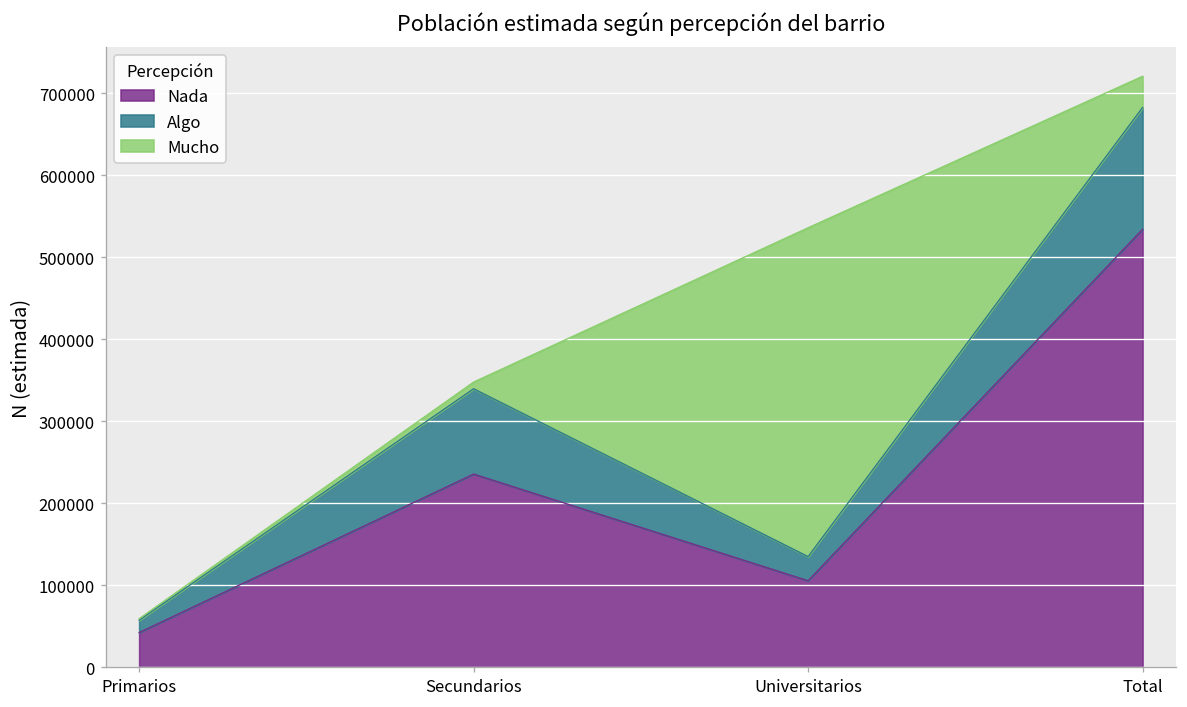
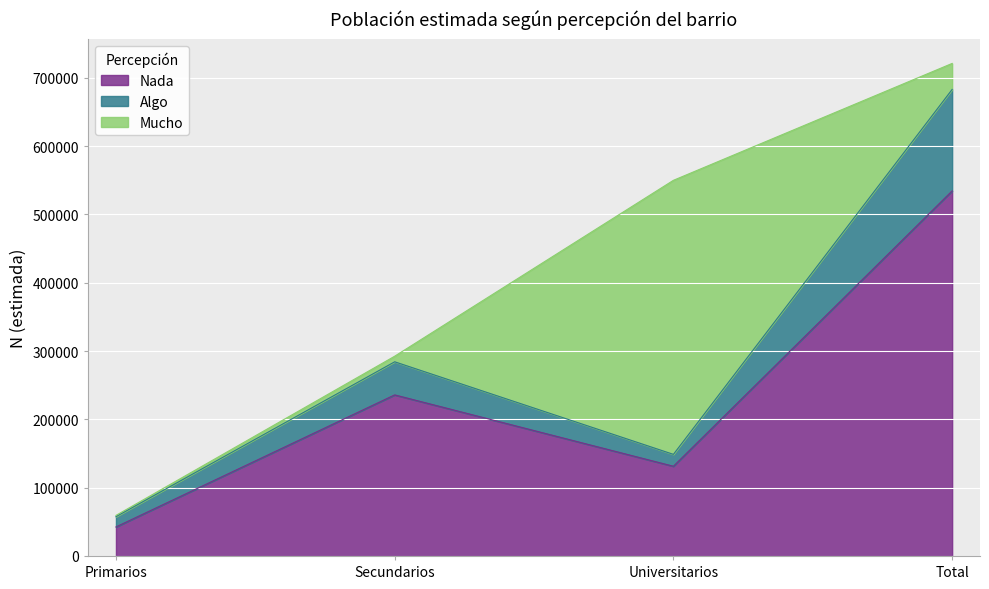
  {
    "Nada": {
      "Primarios": 40000,
      "Secundarios": 240000,
-     "Universitarios": 110000,
+     "Universitarios": 130000,
      "Total": 530000
    },
    "Algo": {
-     "Secundarios": 100000,
-     "Universitarios": 30000,
+     "Secundarios": 50000,
+     "Universitarios": 20000,
      "Total": 150000
    },
    "Mucho": {
      "Secundarios": 10000,
      "Universitarios": 400000,
      "Total": 40000
    }
  }
